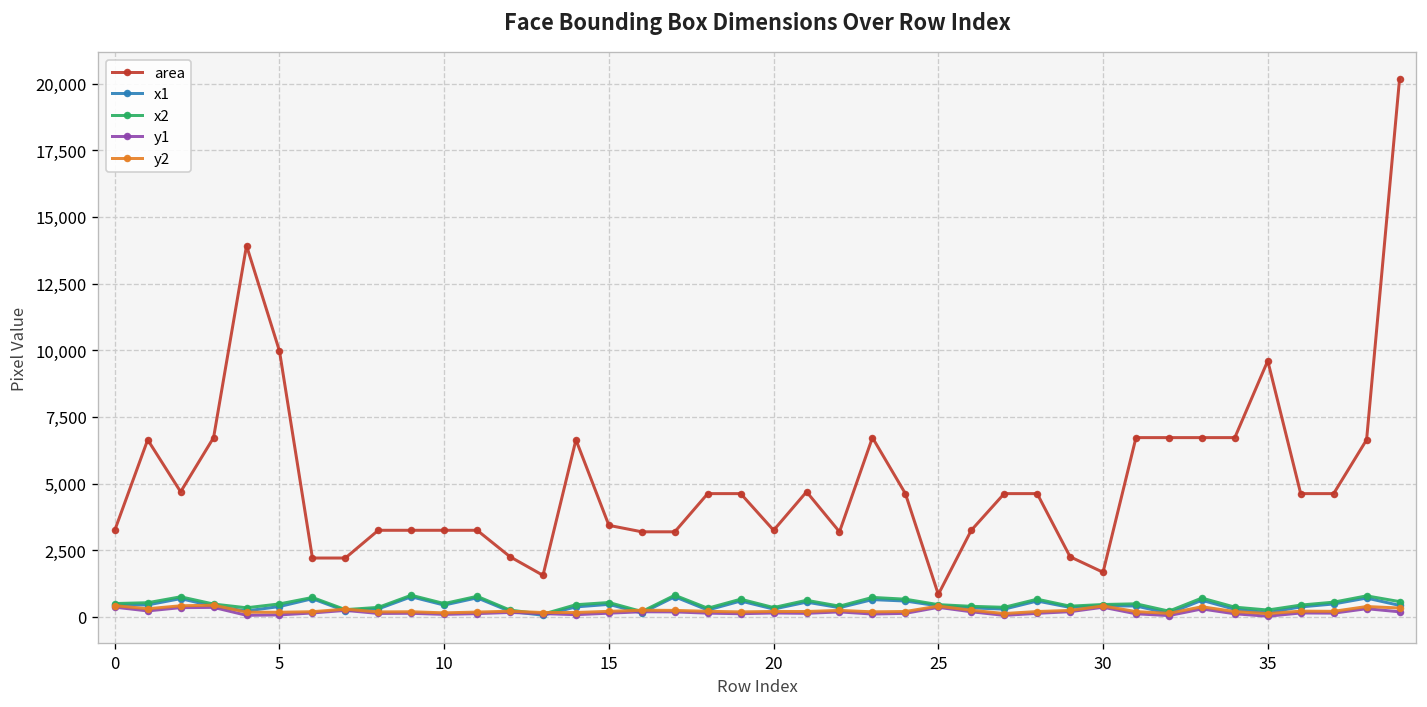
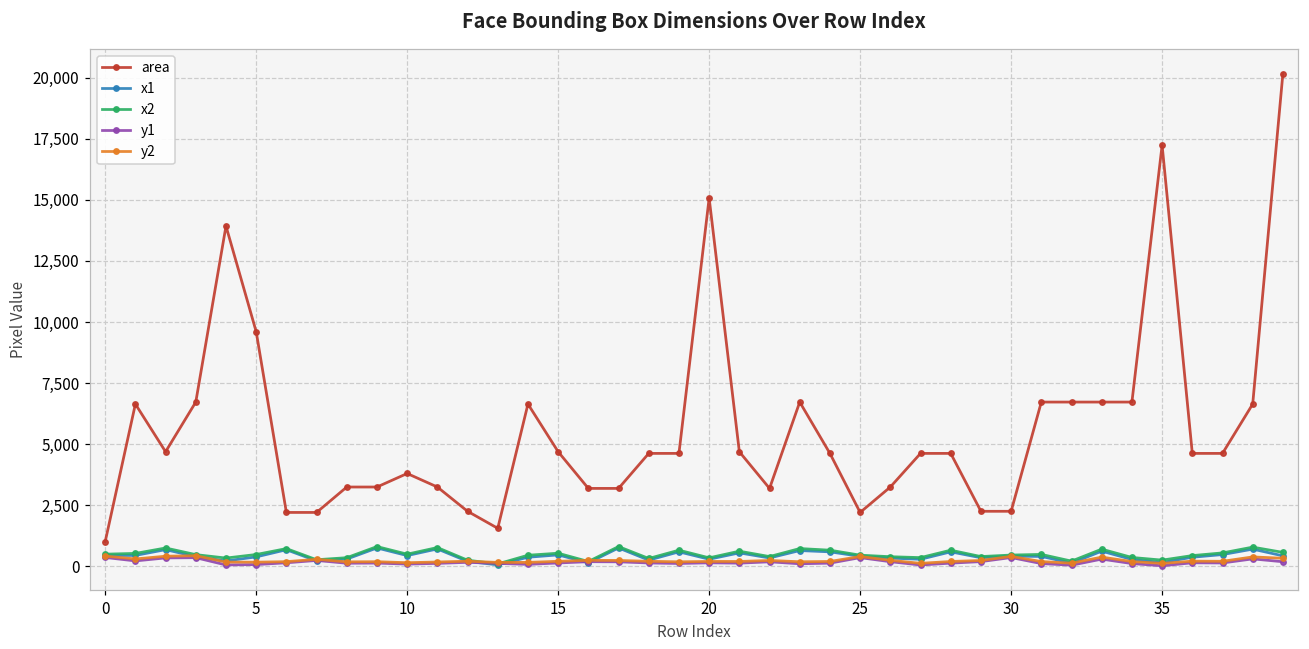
  {
    "area": {
-     "0": "3,200",
-     "5": "10,000",
-     "10": "3,200",
-     "15": "3,400",
-     "20": "3,200",
-     "25": "800",
-     "30": "1,700",
-     "35": "9,600"
+     "0": "1,000",
+     "5": "9,600",
+     "10": "3,800",
+     "15": "4,700",
+     "20": "15,100",
+     "25": "2,200",
+     "30": "2,300",
+     "35": "17,200"
    }
  }
